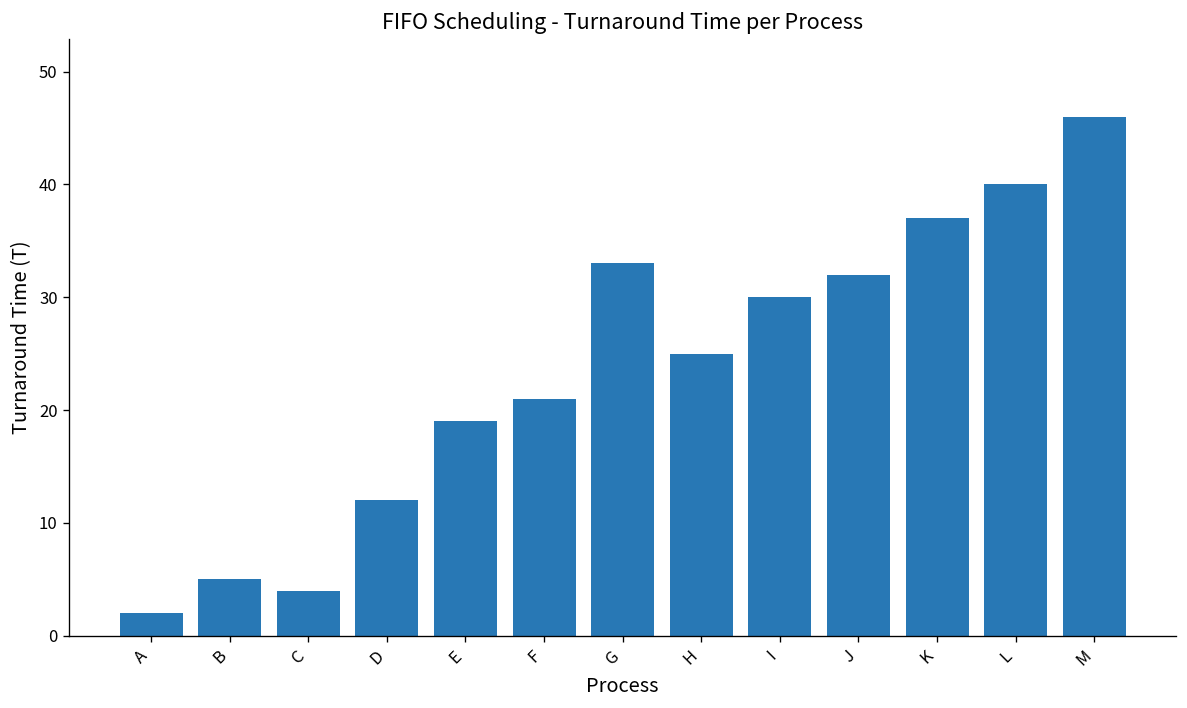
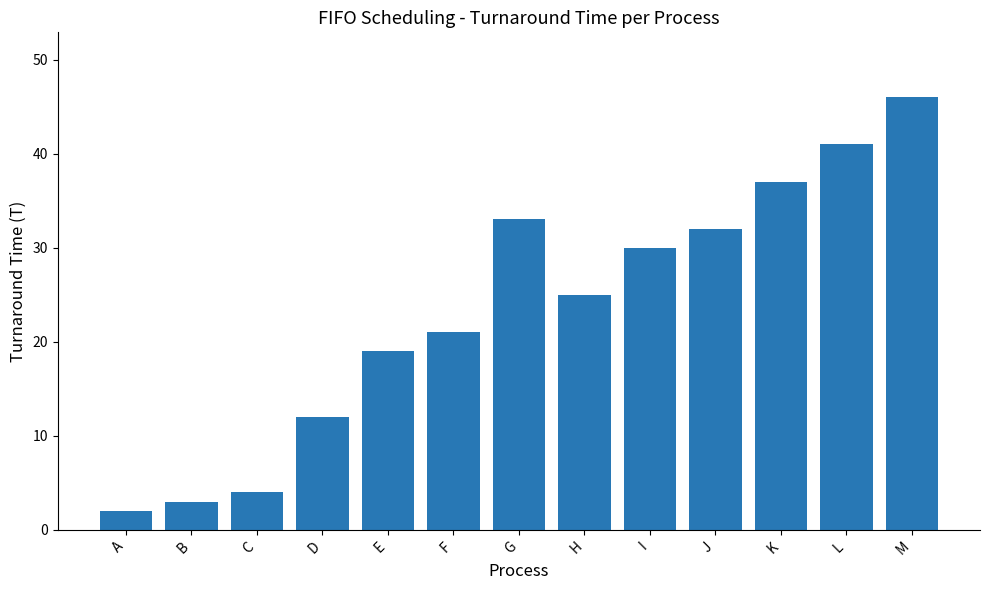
  {
    "A": 2,
-   "B": 5,
+   "B": 3,
    "C": 4,
    "D": 12,
    "E": 19,
    "F": 21,
    "G": 33,
    "H": 25,
    "I": 30,
    "J": 32,
    "K": 37,
-   "L": 40,
+   "L": 41,
    "M": 46
  }
